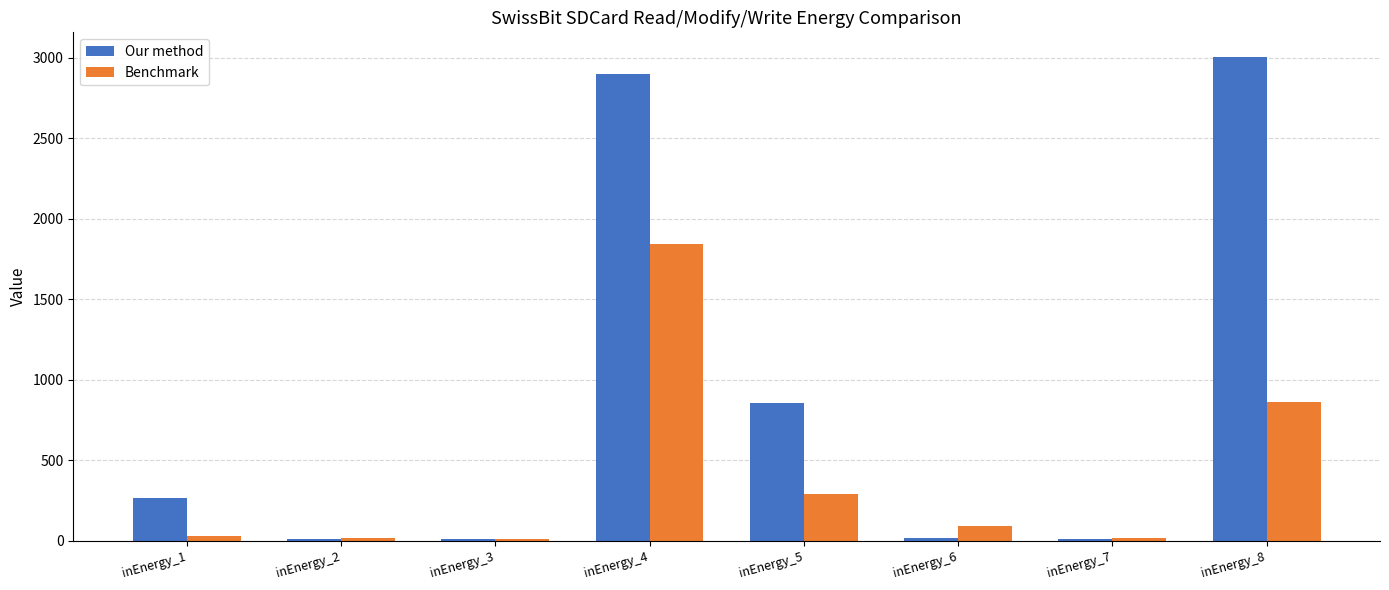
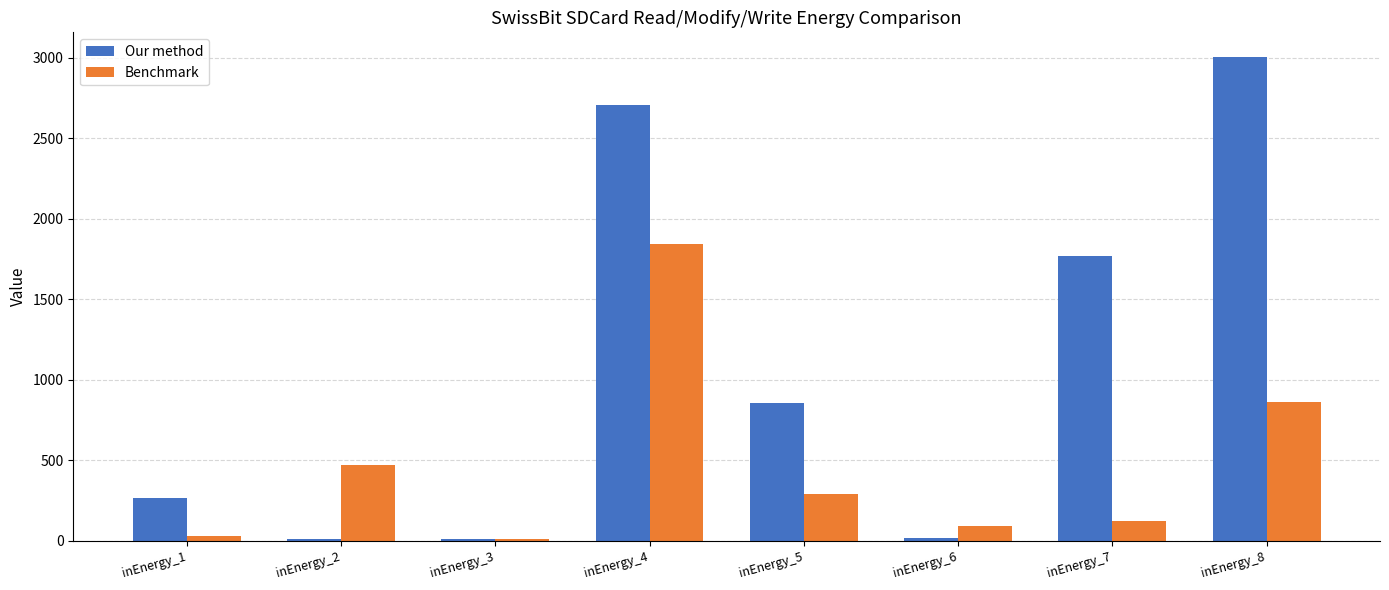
  {
    "Our method": {
      "inEnergy_1": 260,
-     "inEnergy_4": 2900,
+     "inEnergy_4": 2710,
      "inEnergy_5": 850,
      "inEnergy_6": 20,
-     "inEnergy_7": 10,
+     "inEnergy_7": 1770,
      "inEnergy_8": 3010
    },
    "Benchmark": {
      "inEnergy_1": 30,
-     "inEnergy_2": 20,
+     "inEnergy_2": 470,
      "inEnergy_4": 1840,
      "inEnergy_5": 290,
      "inEnergy_6": 90,
-     "inEnergy_7": 10,
+     "inEnergy_7": 120,
      "inEnergy_8": 860
    }
  }
